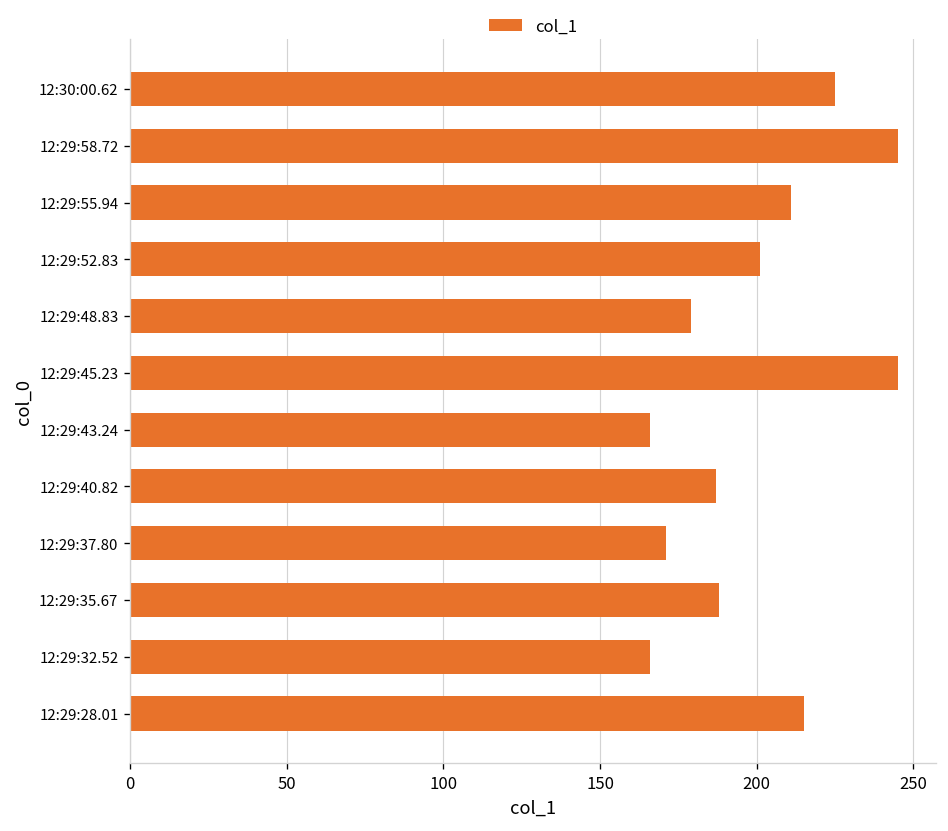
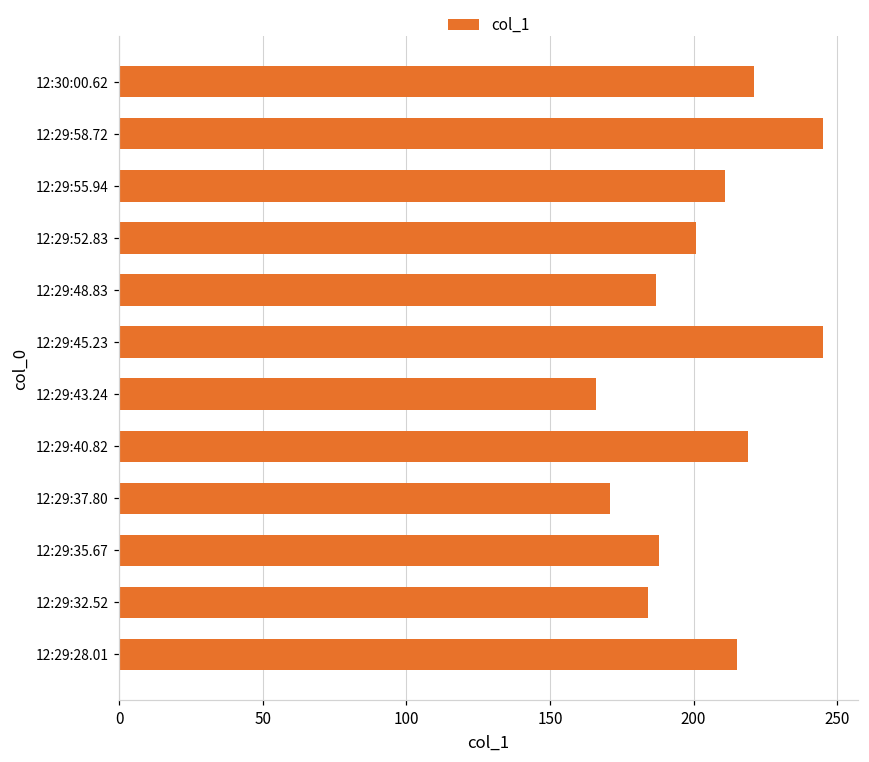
  {
-   "12:30:00.62": 225,
+   "12:30:00.62": 221,
    "12:29:58.72": 245,
    "12:29:55.94": 211,
    "12:29:52.83": 201,
-   "12:29:48.83": 179,
+   "12:29:48.83": 187,
    "12:29:45.23": 245,
    "12:29:43.24": 166,
-   "12:29:40.82": 187,
+   "12:29:40.82": 219,
    "12:29:37.80": 171,
    "12:29:35.67": 188,
-   "12:29:32.52": 166,
+   "12:29:32.52": 184,
    "12:29:28.01": 215
  }
